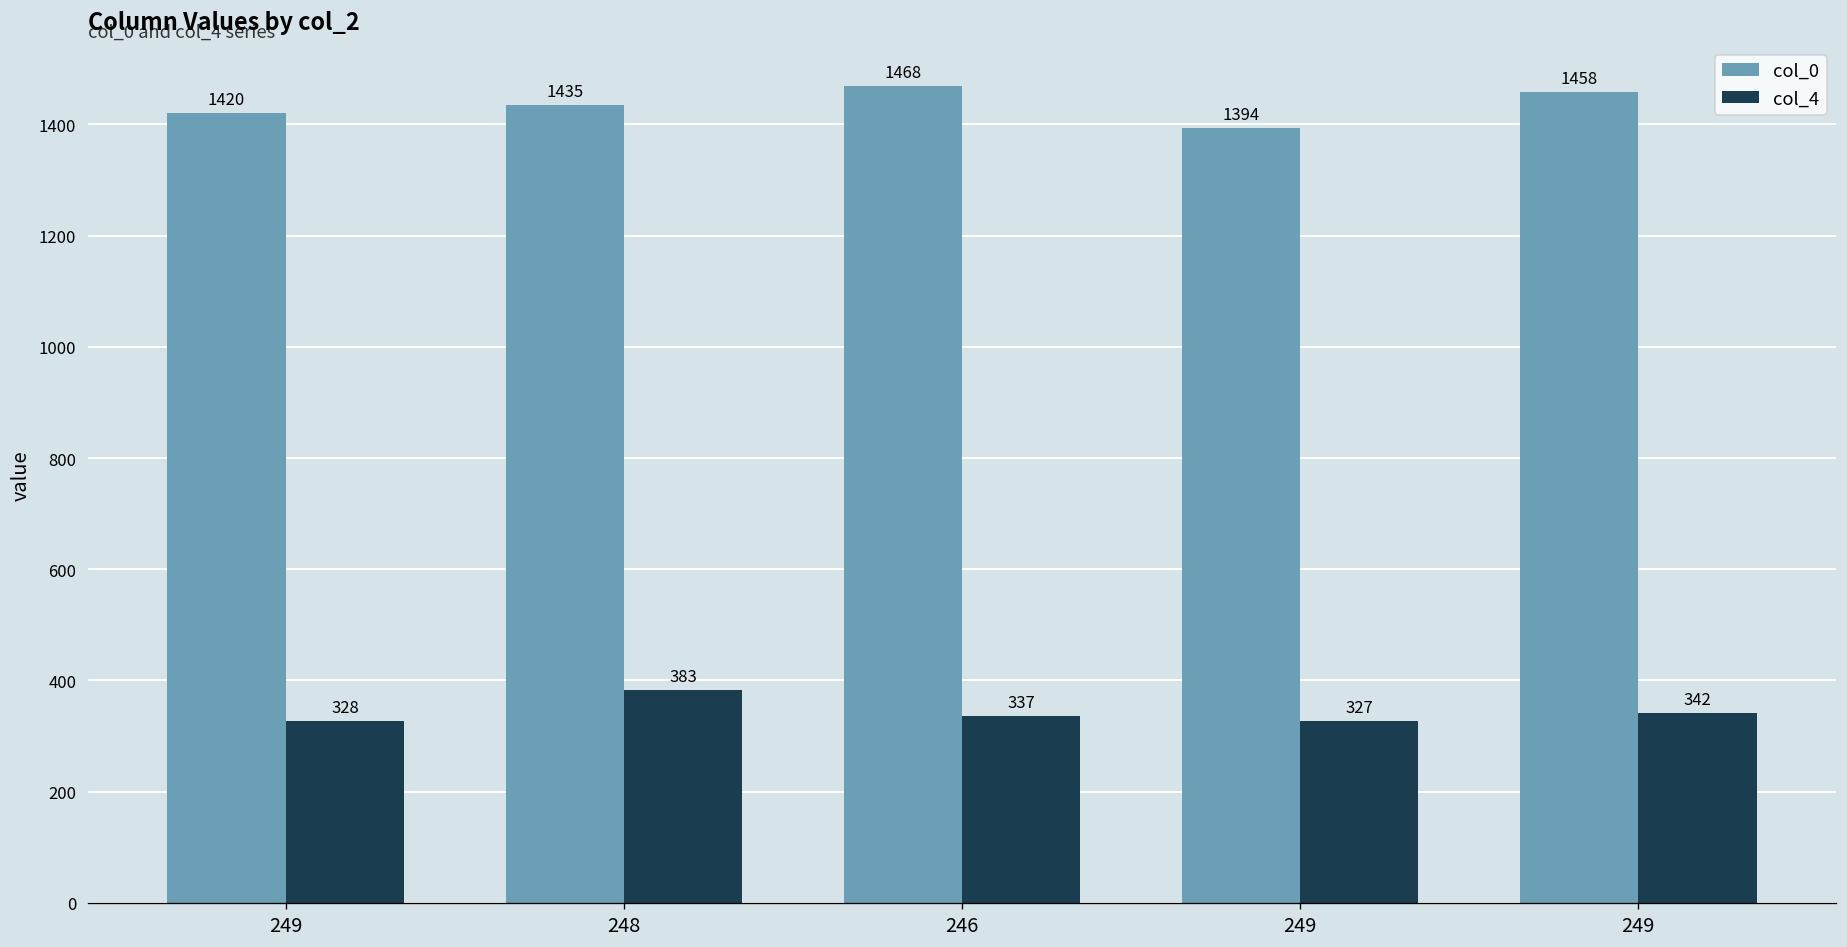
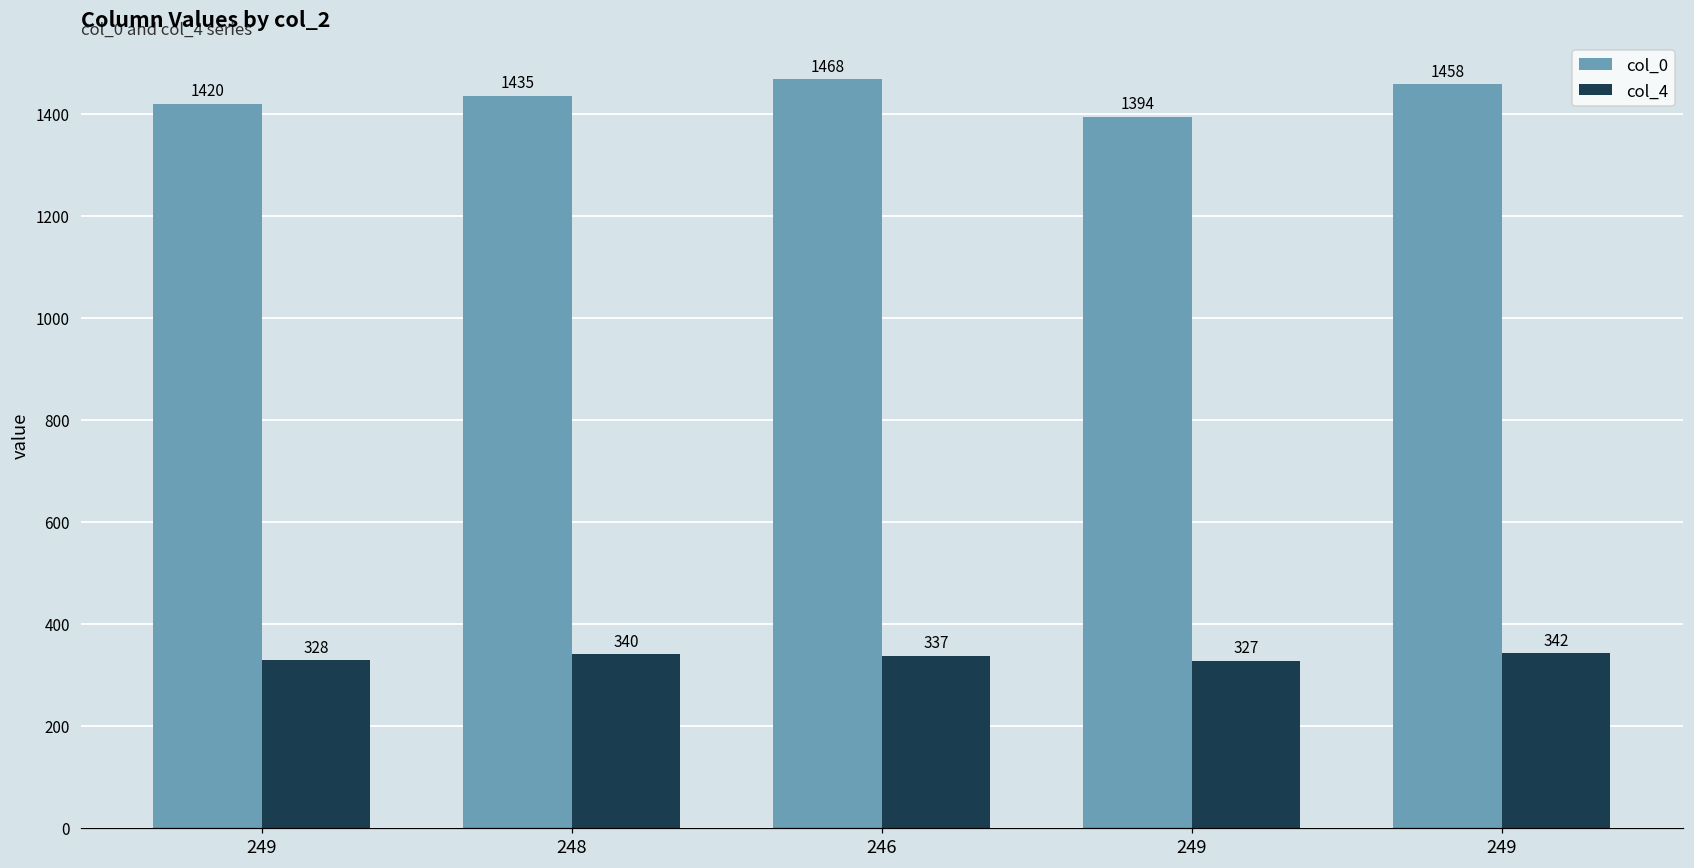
  {
    "col_0": {
      "248": 1435,
      "246": 1468
    },
    "col_4": {
-     "248": 383,
+     "248": 340,
      "246": 337
    }
  }
